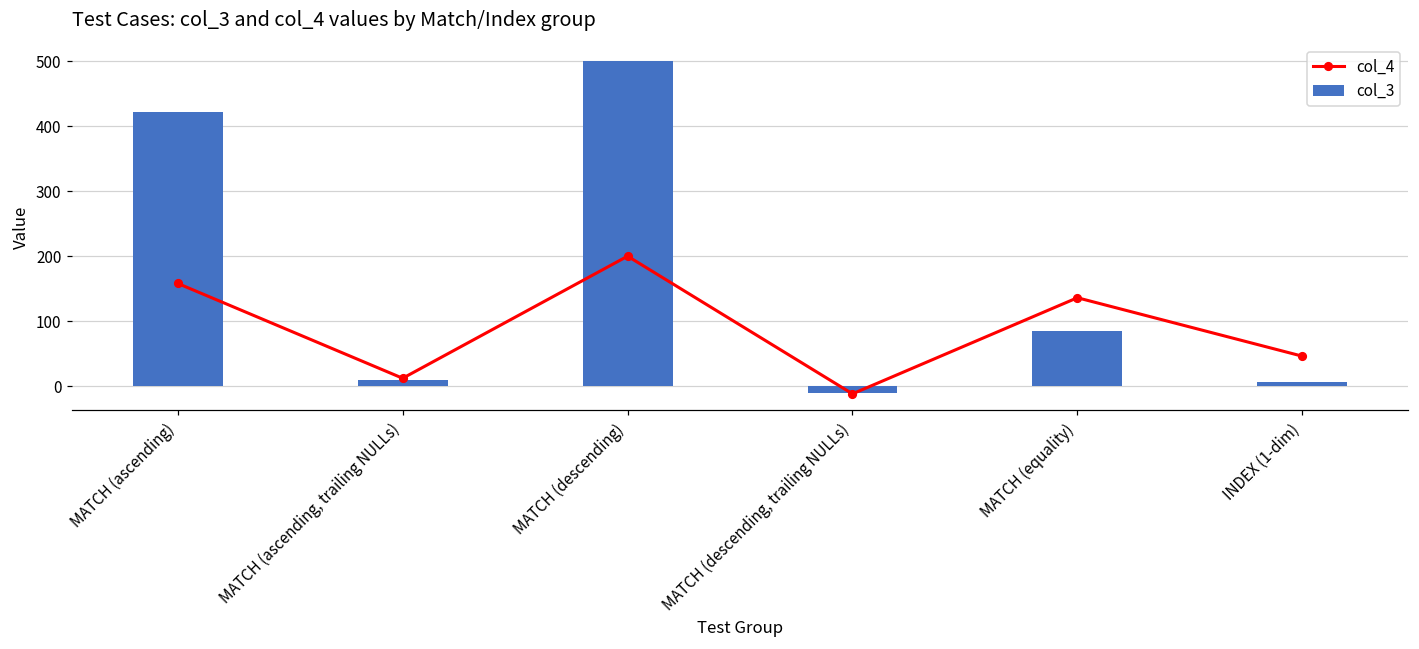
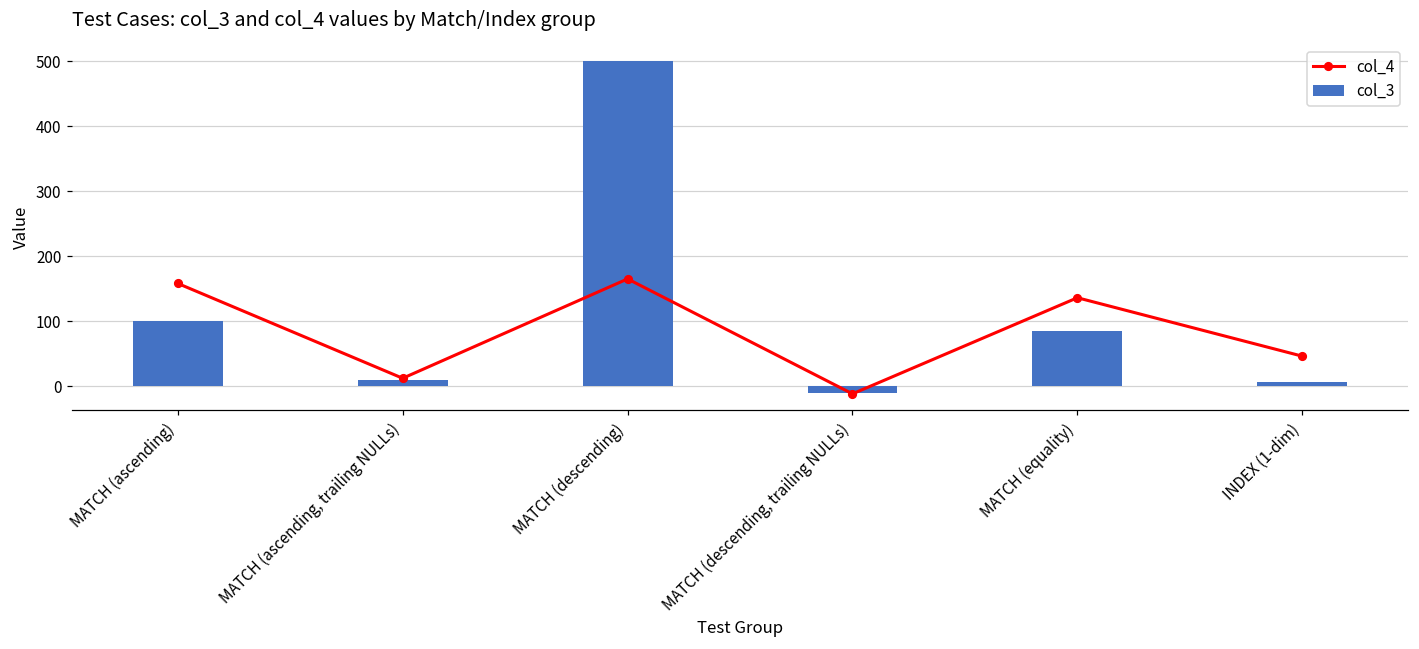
  {
    "col_3": {
-     "MATCH (ascending)": 420,
+     "MATCH (ascending)": 100,
      "MATCH (ascending, trailing NULLs)": 10,
      "MATCH (descending)": 500,
      "MATCH (descending, trailing NULLs)": -10,
      "MATCH (equality)": 90,
      "INDEX (1-dim)": 10
    },
    "col_4": {
      "MATCH (ascending)": 160,
      "MATCH (ascending, trailing NULLs)": 10,
-     "MATCH (descending)": 200,
+     "MATCH (descending)": 170,
      "MATCH (descending, trailing NULLs)": -10,
      "MATCH (equality)": 140,
      "INDEX (1-dim)": 50
    }
  }
